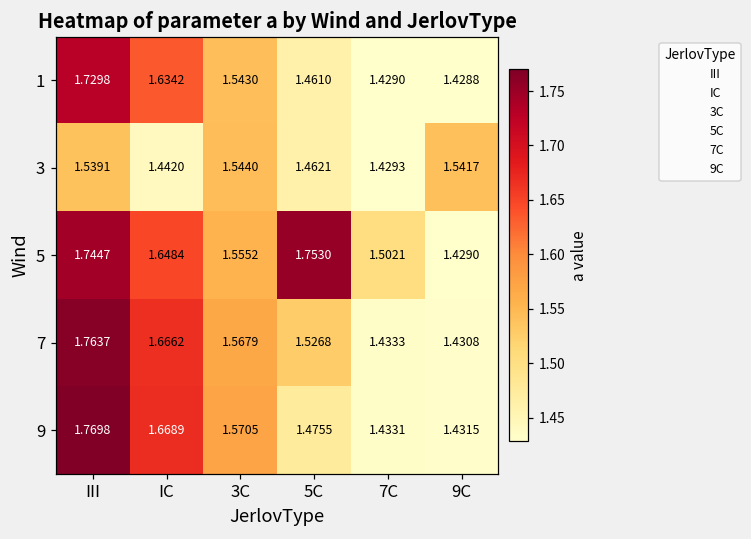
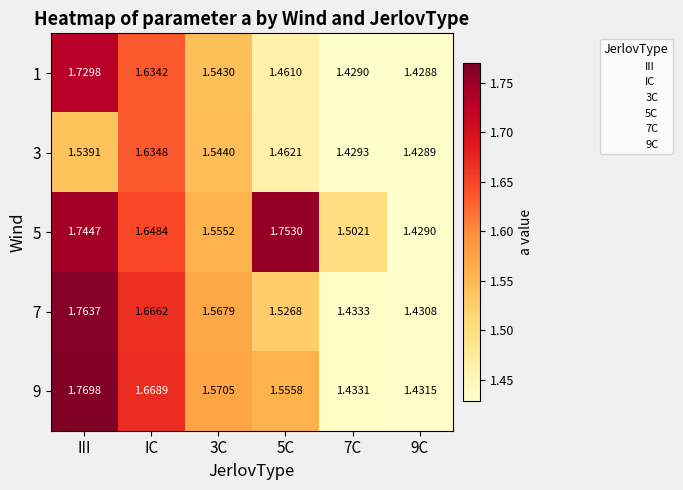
  {
    "1": {
      "III": 1.7298,
      "IC": 1.6342,
      "3C": 1.5430,
      "5C": 1.4610,
      "7C": 1.4290,
      "9C": 1.4288
    },
    "3": {
      "III": 1.5391,
-     "IC": 1.4420,
+     "IC": 1.6348,
      "3C": 1.5440,
      "5C": 1.4621,
      "7C": 1.4293,
-     "9C": 1.5417
+     "9C": 1.4289
    },
    "5": {
      "III": 1.7447,
      "IC": 1.6484,
      "3C": 1.5552,
      "5C": 1.7530,
      "7C": 1.5021,
      "9C": 1.4290
    },
    "7": {
      "III": 1.7637,
      "IC": 1.6662,
      "3C": 1.5679,
      "5C": 1.5268,
      "7C": 1.4333,
      "9C": 1.4308
    },
    "9": {
      "III": 1.7698,
      "IC": 1.6689,
      "3C": 1.5705,
-     "5C": 1.4755,
+     "5C": 1.5558,
      "7C": 1.4331,
      "9C": 1.4315
    }
  }
